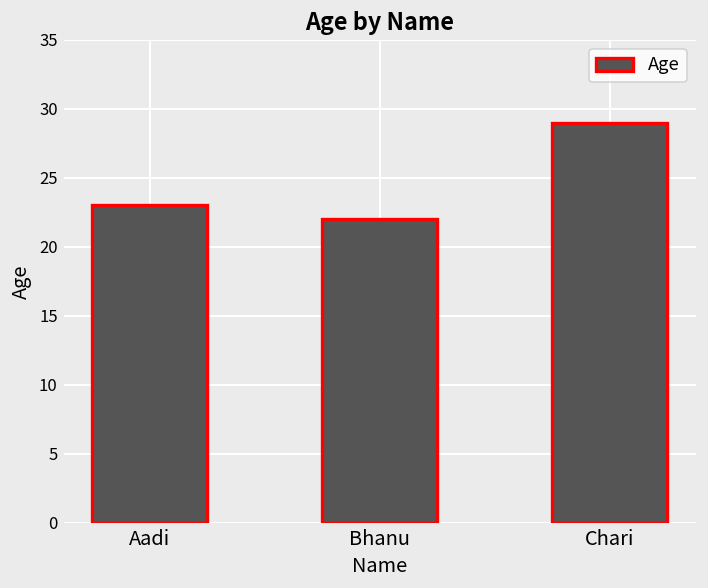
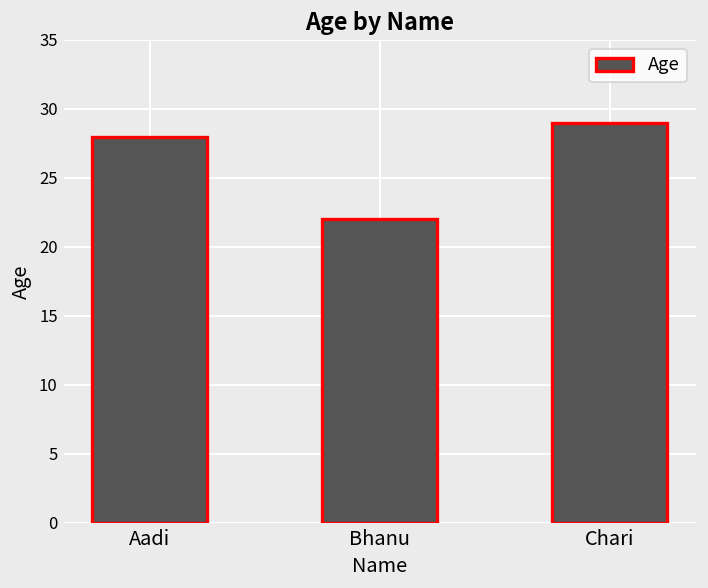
  {
-   "Aadi": 23,
+   "Aadi": 28,
    "Bhanu": 22,
    "Chari": 29
  }
